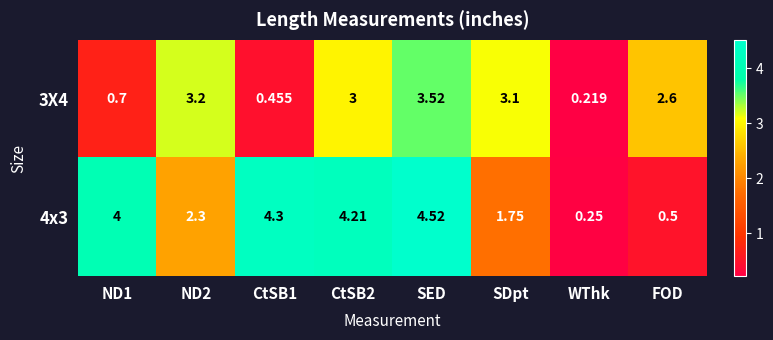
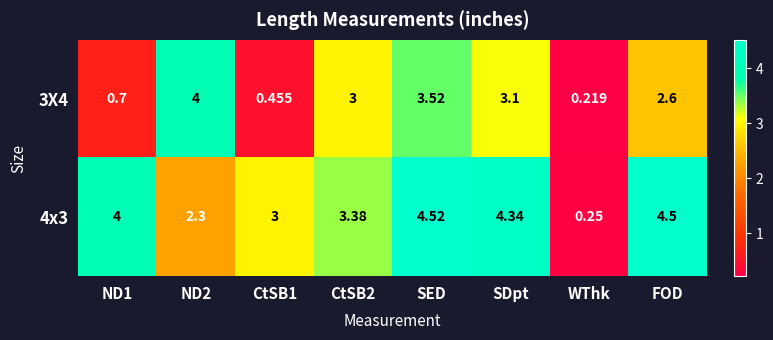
  {
    "3X4": {
      "ND1": 0.7,
-     "ND2": 3.2,
+     "ND2": 4,
      "CtSB1": 0.455,
      "CtSB2": 3,
      "SED": 3.52,
      "SDpt": 3.1,
      "WThk": 0.219,
      "FOD": 2.6
    },
    "4x3": {
      "ND1": 4,
      "ND2": 2.3,
-     "CtSB1": 4.3,
-     "CtSB2": 4.21,
+     "CtSB1": 3,
+     "CtSB2": 3.38,
      "SED": 4.52,
-     "SDpt": 1.75,
+     "SDpt": 4.34,
      "WThk": 0.25,
-     "FOD": 0.5
+     "FOD": 4.5
    }
  }
